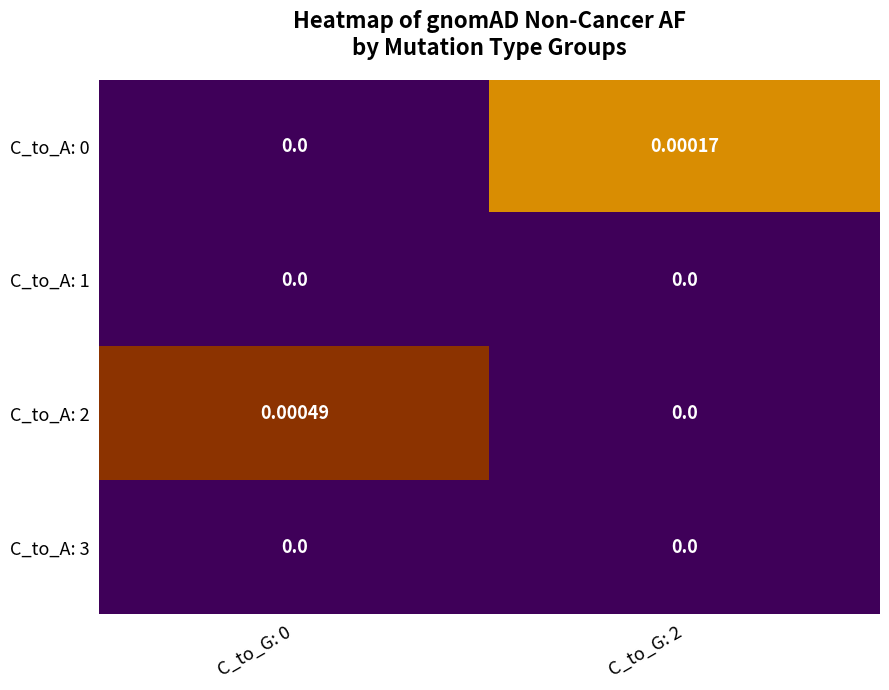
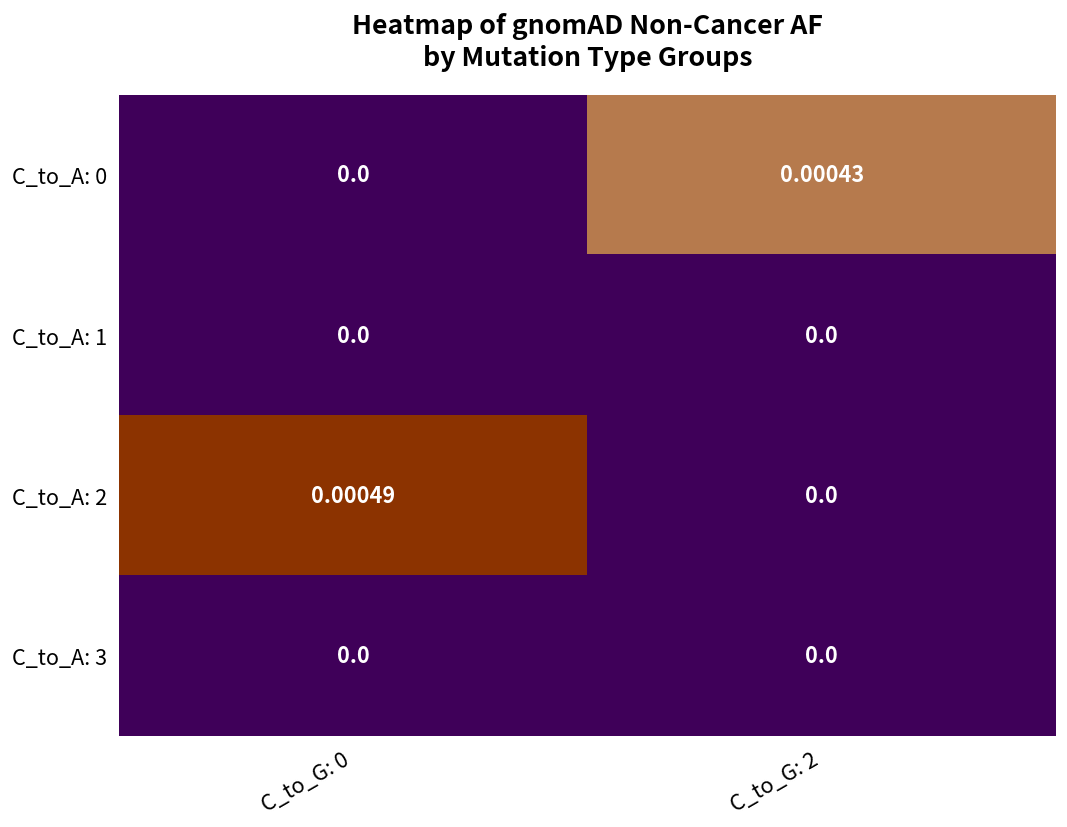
  {
    "C_to_A: 0": {
      "C_to_G: 0": 0.0,
-     "C_to_G: 2": 0.00017
+     "C_to_G: 2": 0.00043
    },
    "C_to_A: 1": {
      "C_to_G: 0": 0.0,
      "C_to_G: 2": 0.0
    },
    "C_to_A: 2": {
      "C_to_G: 0": 0.00049,
      "C_to_G: 2": 0.0
    },
    "C_to_A: 3": {
      "C_to_G: 0": 0.0,
      "C_to_G: 2": 0.0
    }
  }
